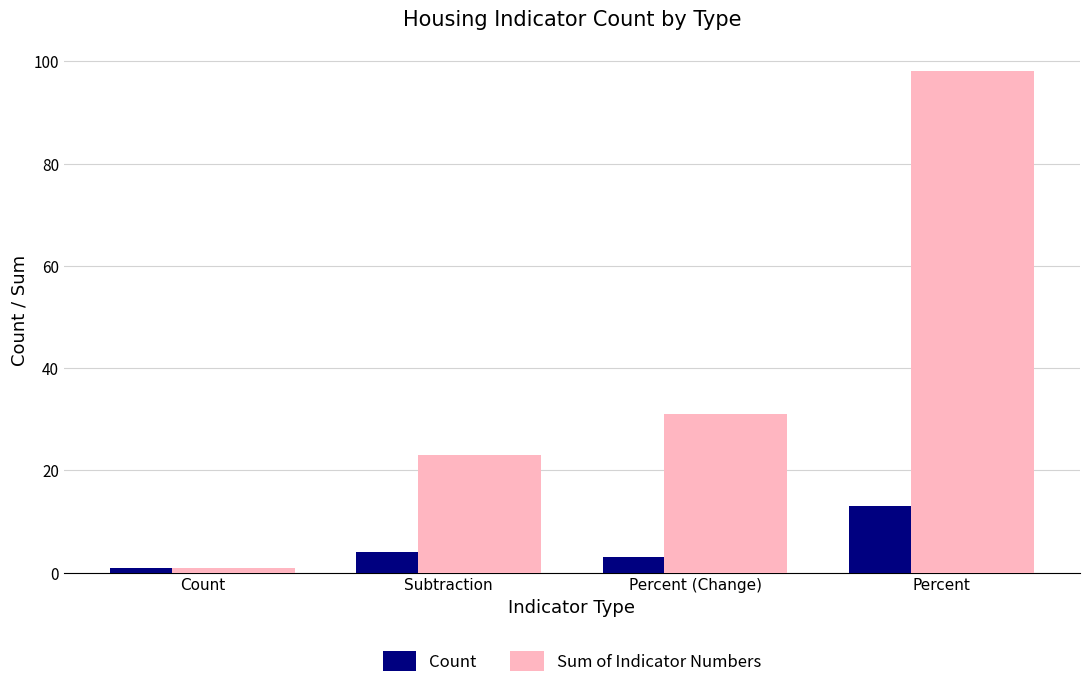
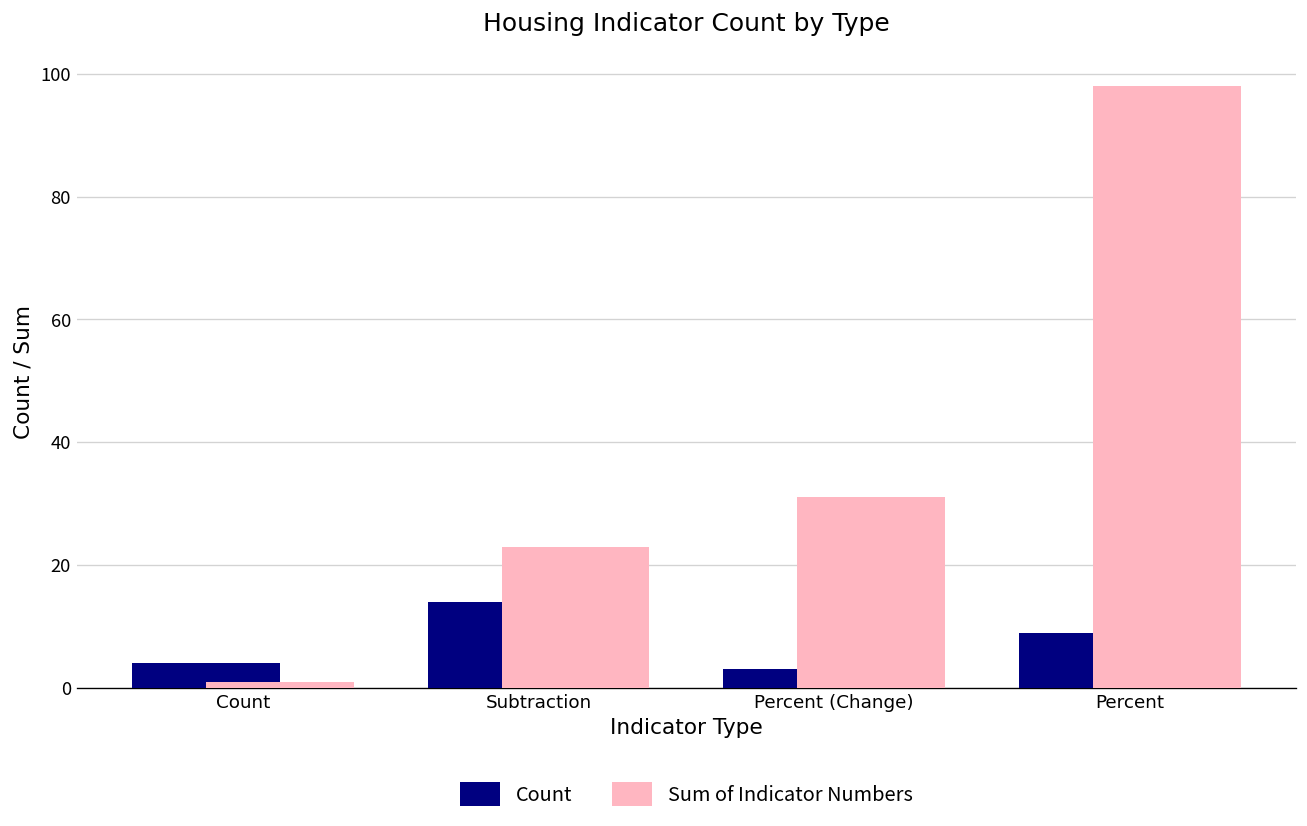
  {
    "Count": {
-     "Count": 1,
-     "Subtraction": 4,
+     "Count": 4,
+     "Subtraction": 14,
      "Percent (Change)": 3,
-     "Percent": 13
+     "Percent": 9
    },
    "Sum of Indicator Numbers": {
      "Count": 1,
      "Subtraction": 23,
      "Percent (Change)": 31,
      "Percent": 98
    }
  }
